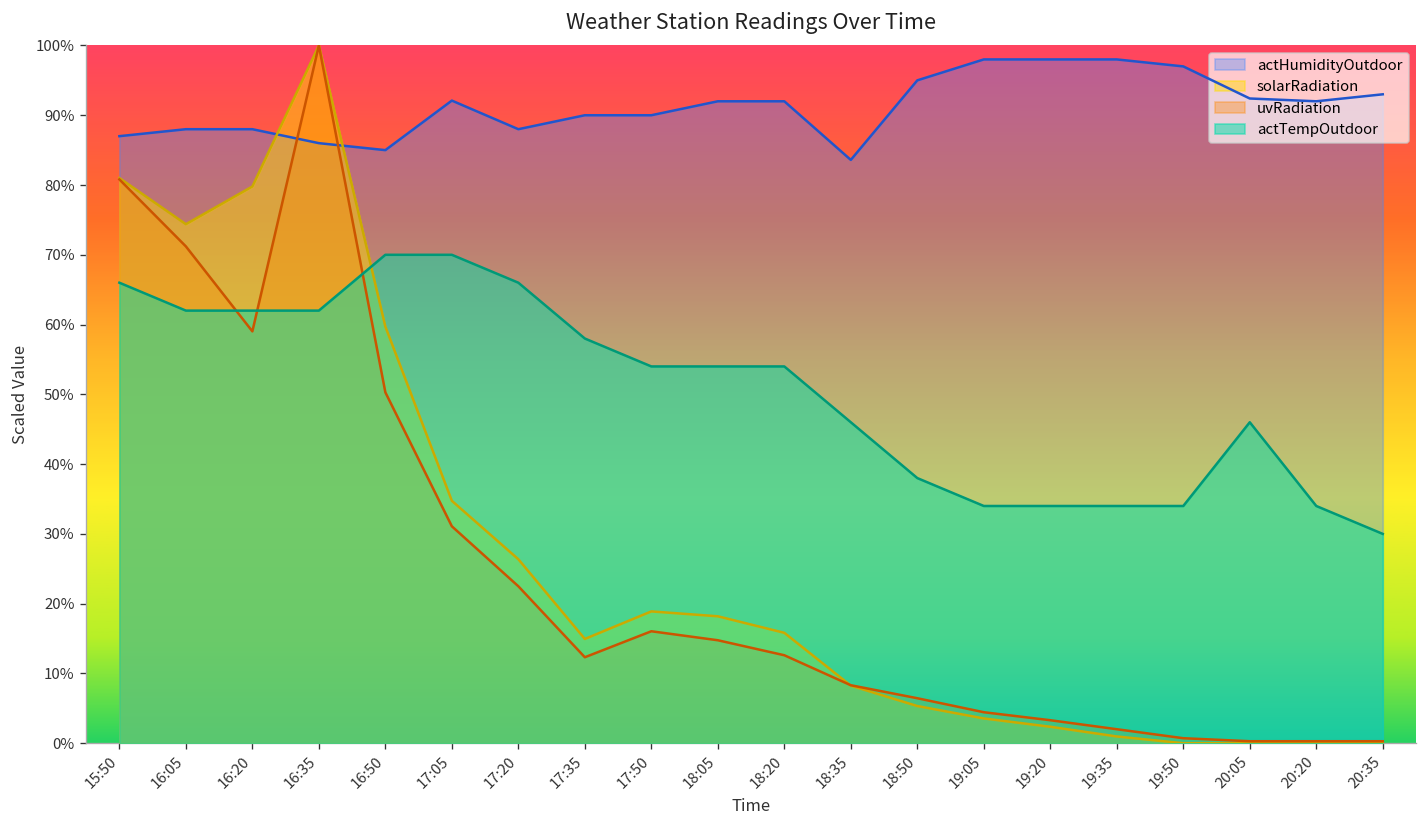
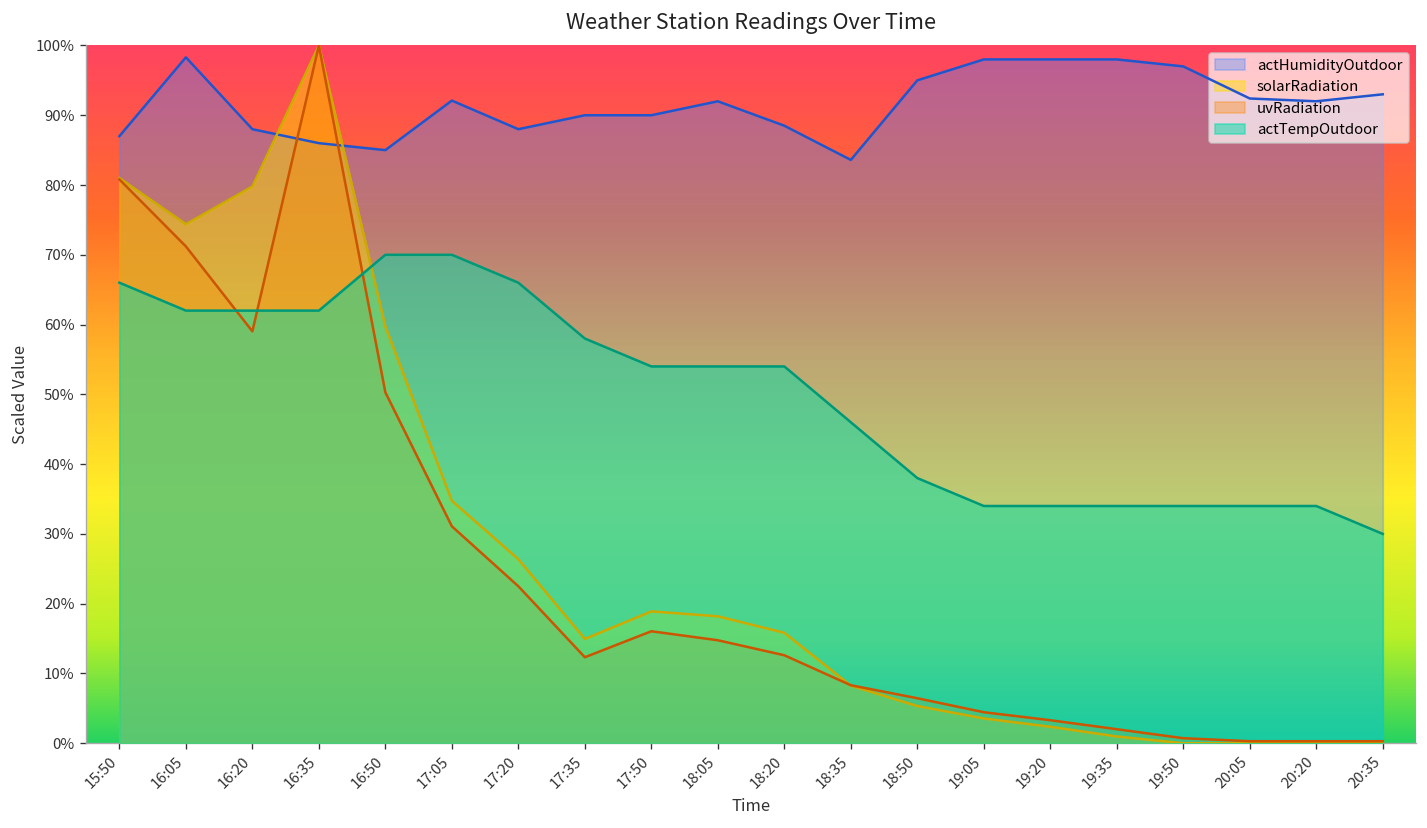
  {
    "actHumidityOutdoor": {
      "15:50": "87%",
-     "16:05": "88%",
+     "16:05": "98%",
      "16:20": "88%",
      "16:35": "86%",
      "16:50": "85%",
      "17:05": "92%",
      "17:20": "88%",
      "17:35": "90%",
      "17:50": "90%",
      "18:05": "92%",
-     "18:20": "92%",
+     "18:20": "89%",
      "18:35": "84%",
      "18:50": "95%",
      "19:05": "98%",
      "19:20": "98%",
      "19:35": "98%",
      "19:50": "97%"
    },
    "actTempOutdoor": {
      "15:50": "66%",
      "16:05": "62%",
      "16:20": "62%",
      "16:35": "62%",
      "16:50": "70%",
      "17:05": "70%",
      "17:20": "66%",
      "17:35": "58%",
      "17:50": "54%",
      "18:05": "54%",
      "18:20": "54%",
      "18:35": "46%",
      "18:50": "38%",
      "19:05": "34%",
      "19:20": "34%",
      "19:35": "34%",
      "19:50": "34%",
-     "20:05": "46%",
+     "20:05": "34%",
      "20:20": "34%",
      "20:35": "30%"
    }
  }
